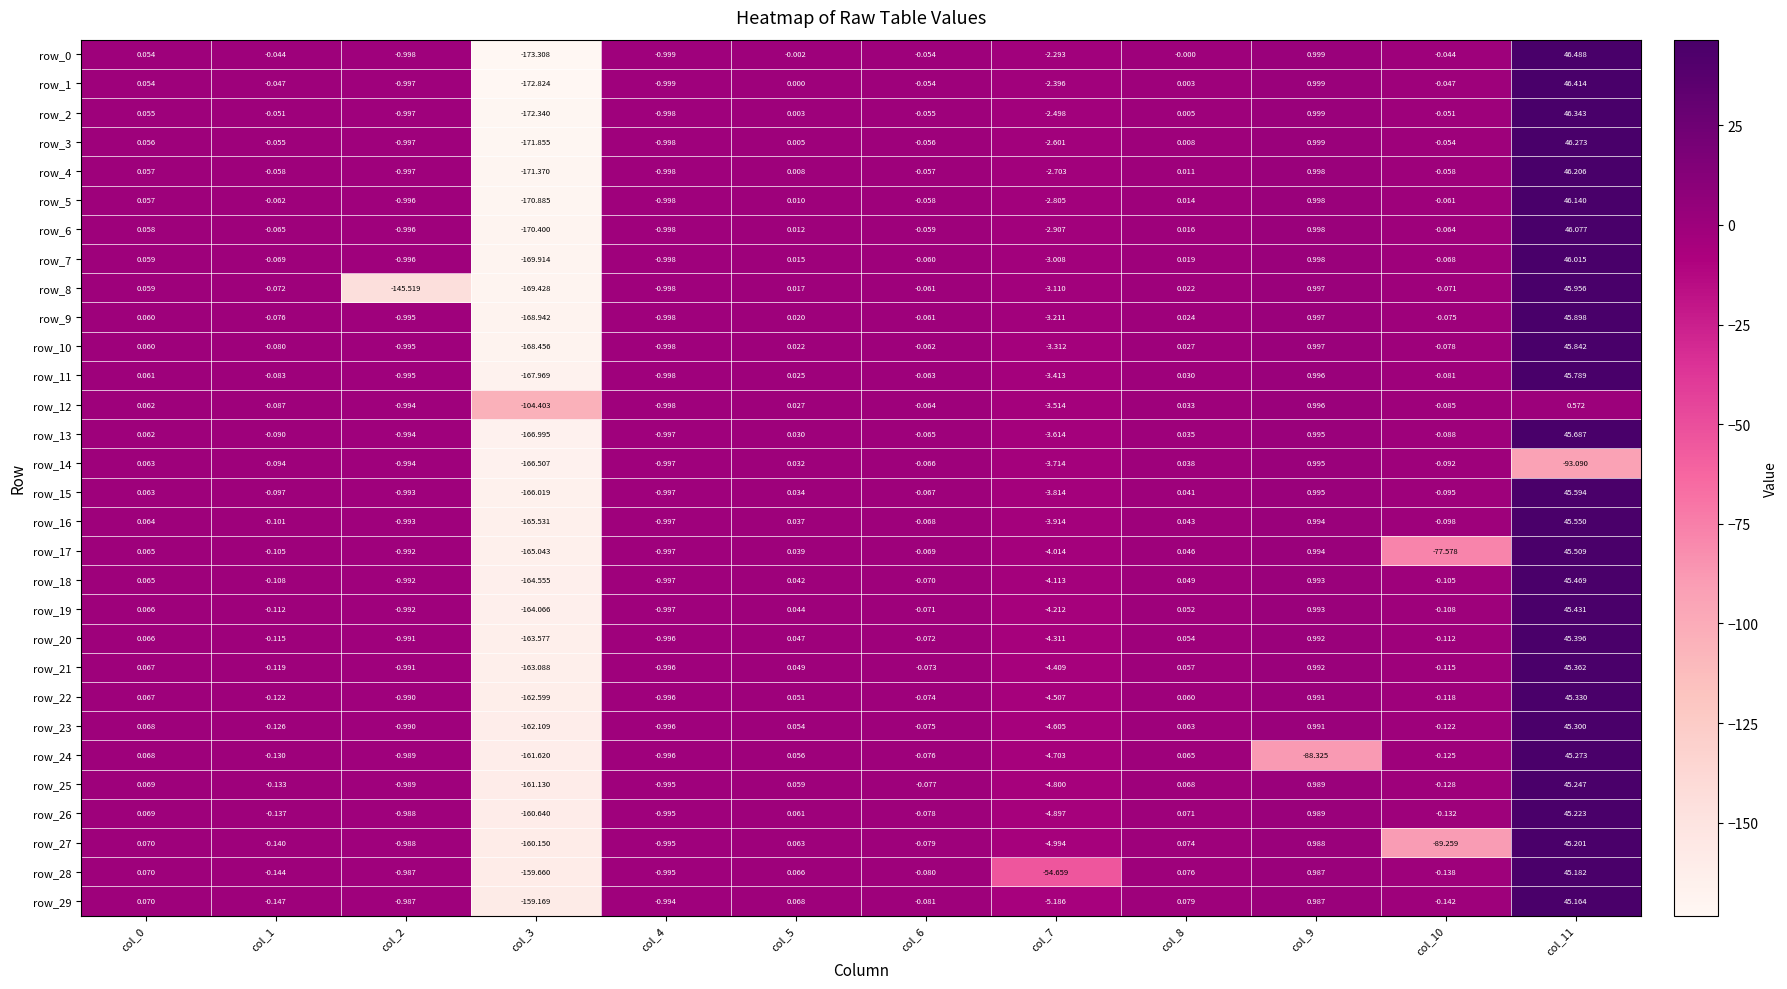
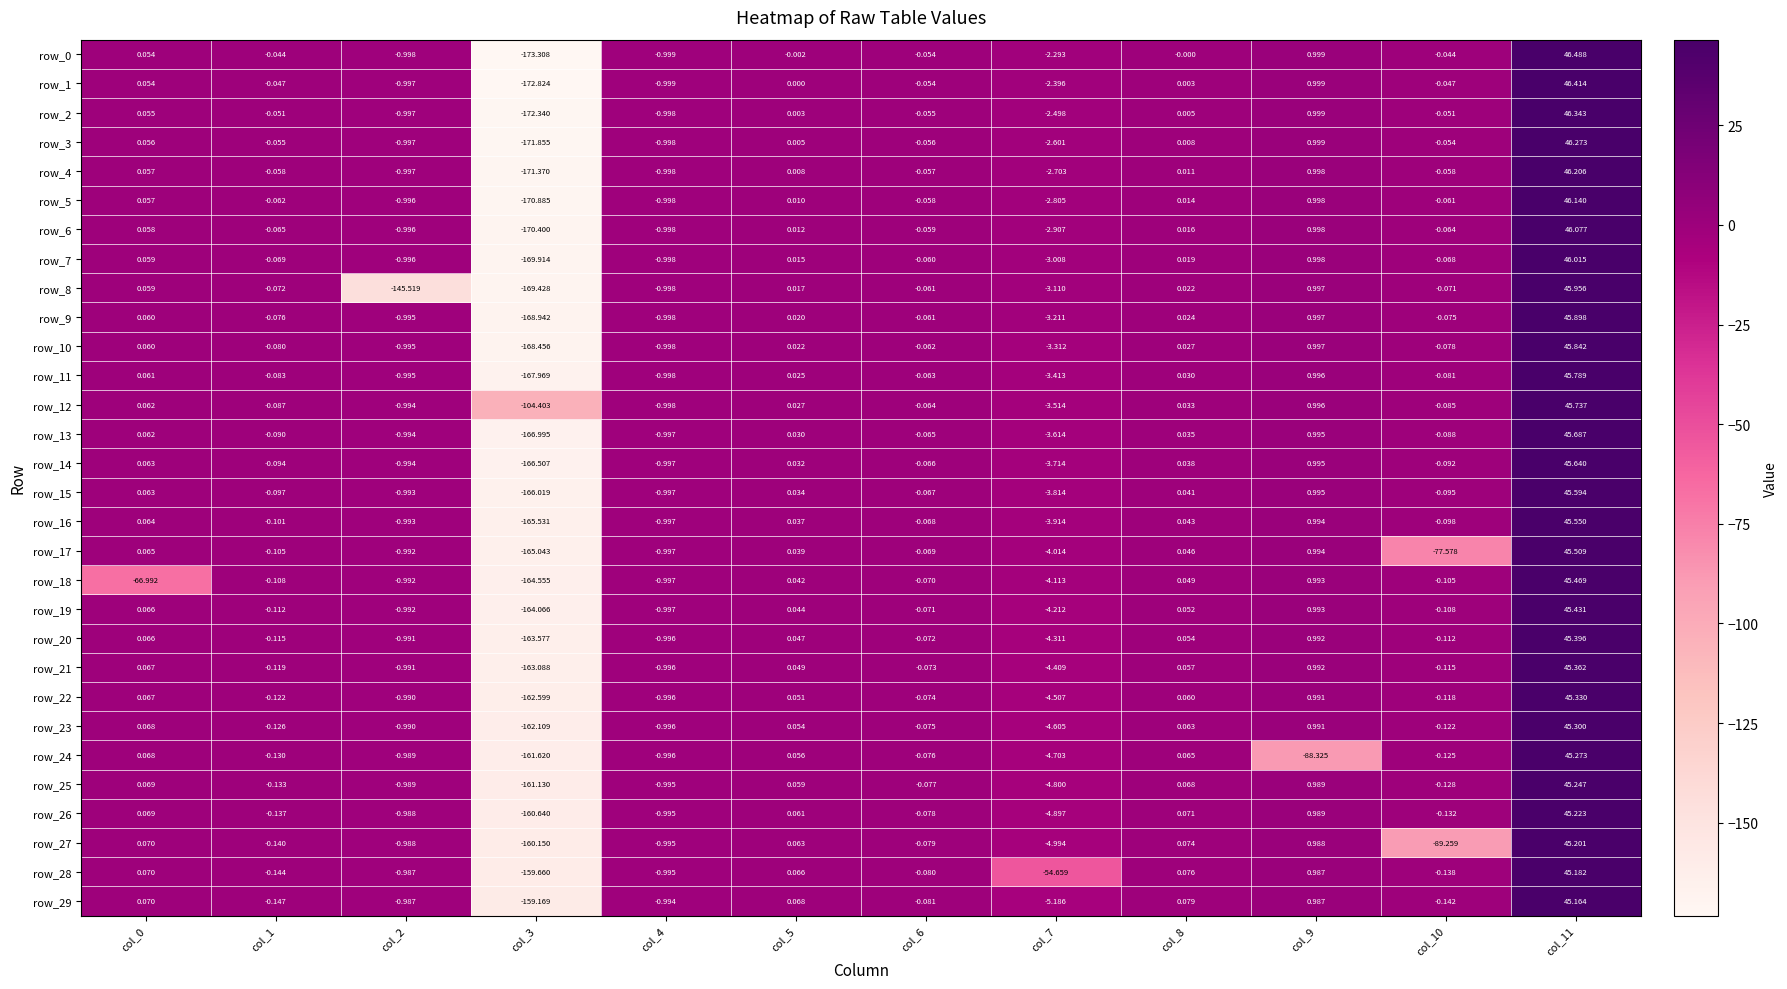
  {
    "row_12": {
      "col_0": 0.062,
      "col_1": -0.087,
      "col_2": -0.994,
      "col_3": -104.403,
      "col_4": -0.998,
      "col_5": 0.027,
      "col_6": -0.064,
      "col_7": -3.514,
      "col_8": 0.033,
      "col_9": 0.996,
      "col_10": -0.085,
-     "col_11": 0.572
+     "col_11": 45.737
    },
    "row_14": {
      "col_0": 0.063,
      "col_1": -0.094,
      "col_2": -0.994,
      "col_3": -166.507,
      "col_4": -0.997,
      "col_5": 0.032,
      "col_6": -0.066,
      "col_7": -3.714,
      "col_8": 0.038,
      "col_9": 0.995,
      "col_10": -0.092,
-     "col_11": -93.090
+     "col_11": 45.640
    },
    "row_18": {
-     "col_0": 0.065,
+     "col_0": -66.992,
      "col_1": -0.108,
      "col_2": -0.992,
      "col_3": -164.555,
      "col_4": -0.997,
      "col_5": 0.042,
      "col_6": -0.070,
      "col_7": -4.113,
      "col_8": 0.049,
      "col_9": 0.993,
      "col_10": -0.105,
      "col_11": 45.469
    }
  }
